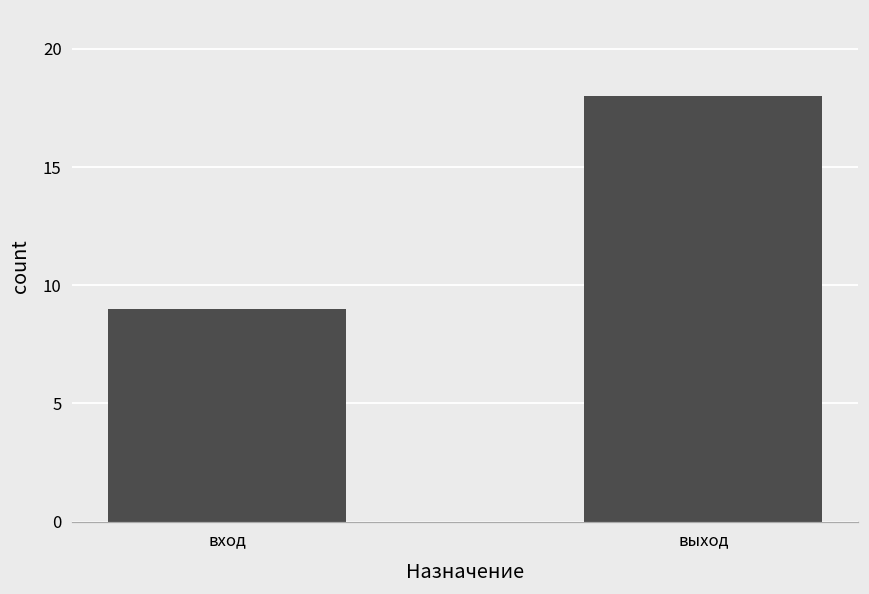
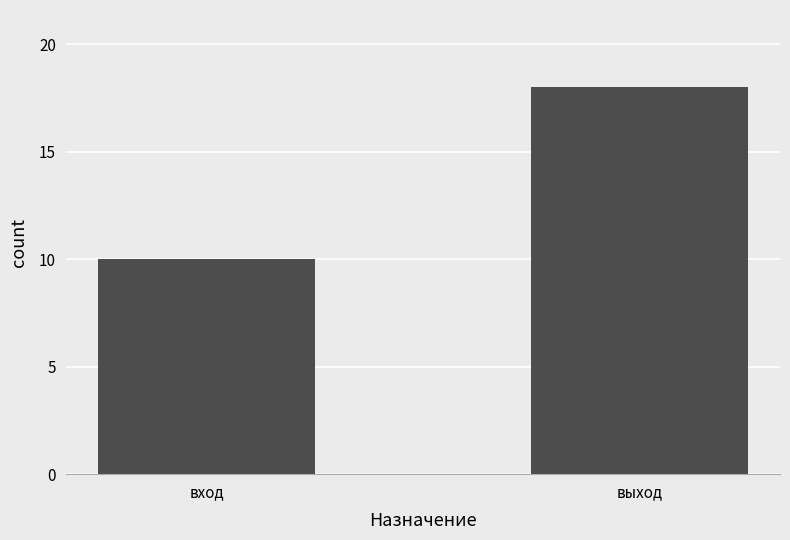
  {
-   "вход": 9,
+   "вход": 10,
    "выход": 18
  }
